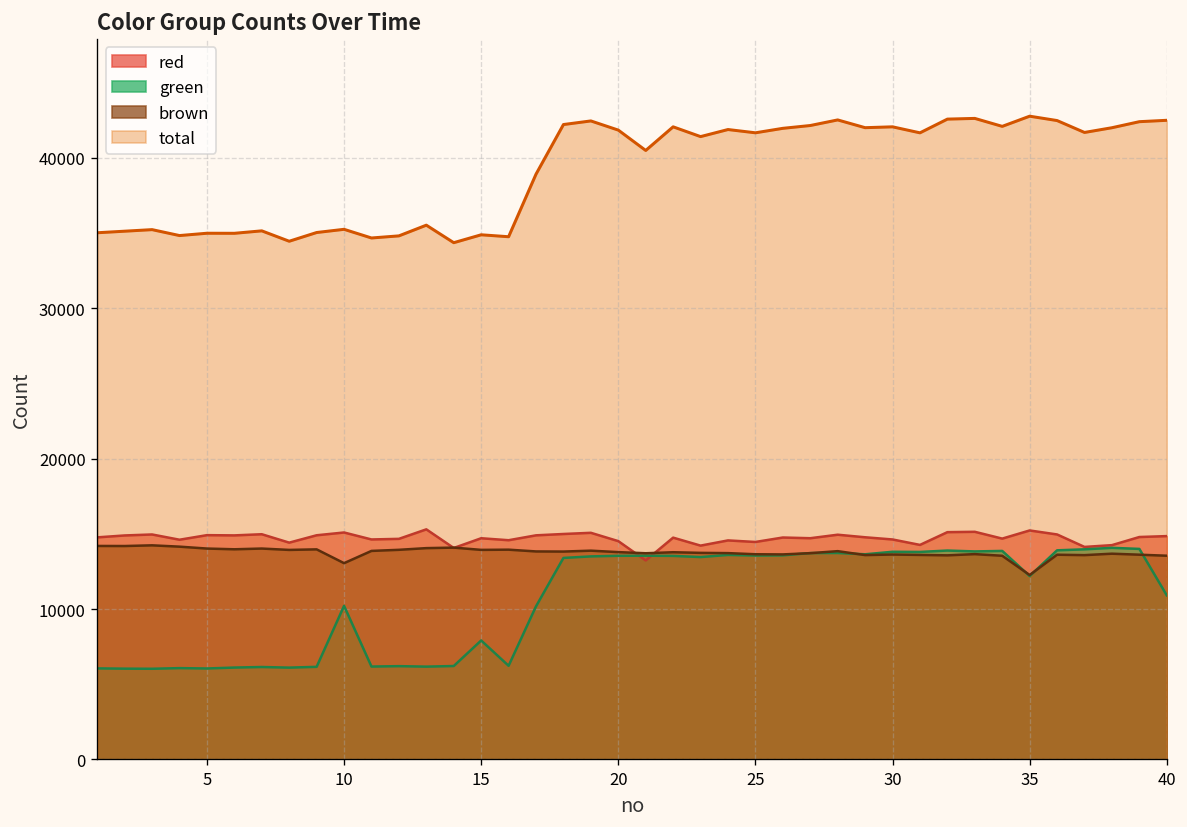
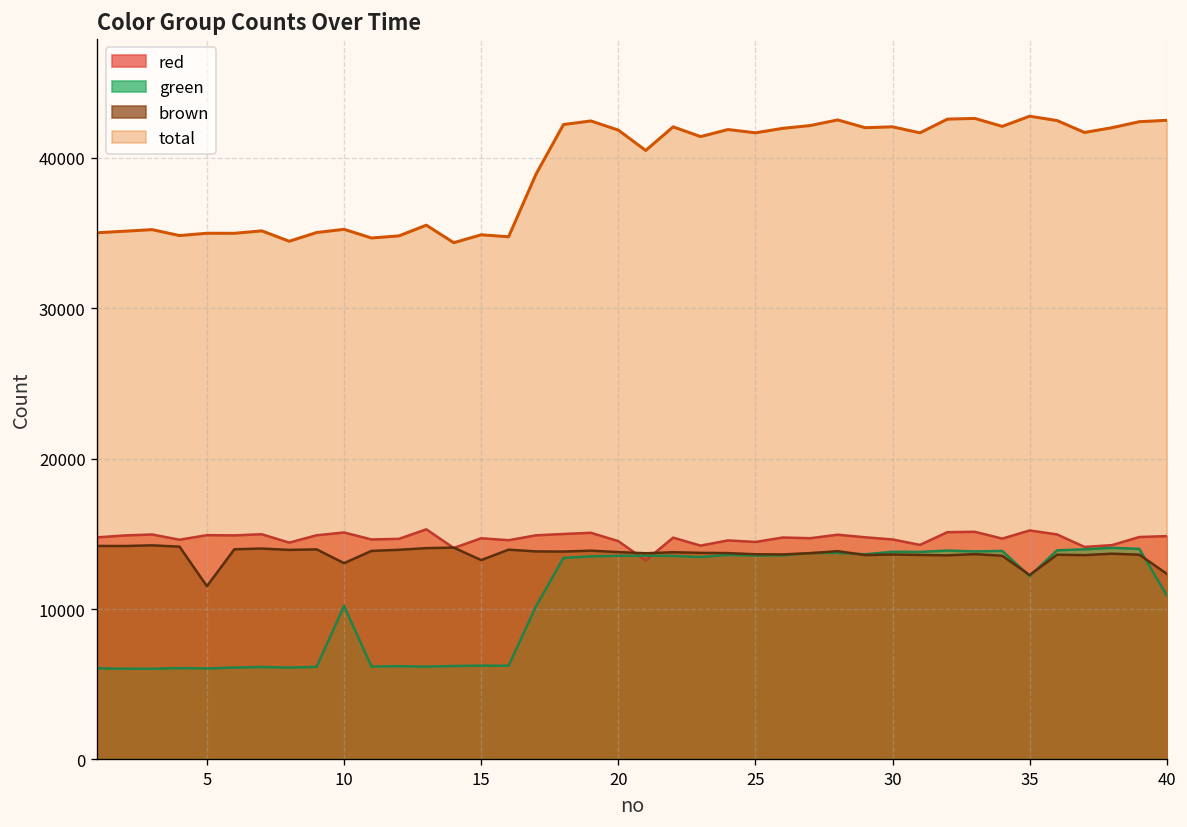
  {
    "green": {
      "5": 6100,
      "10": 10200,
-     "15": 7900,
+     "15": 6200,
      "20": 13500,
      "40": 10900
    },
    "brown": {
-     "5": 14000,
+     "5": 11500,
      "10": 13100,
-     "15": 13900,
+     "15": 13300,
      "20": 13800,
-     "40": 13500
+     "40": 12300
    }
  }
